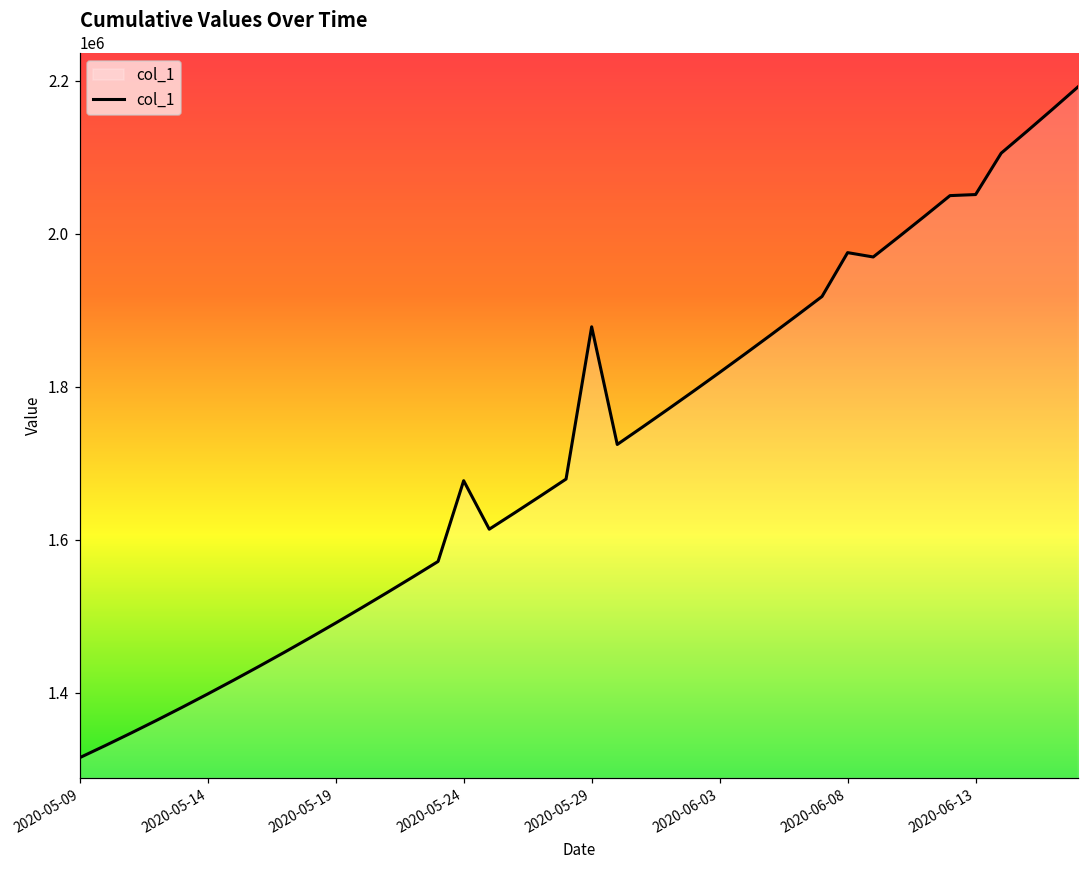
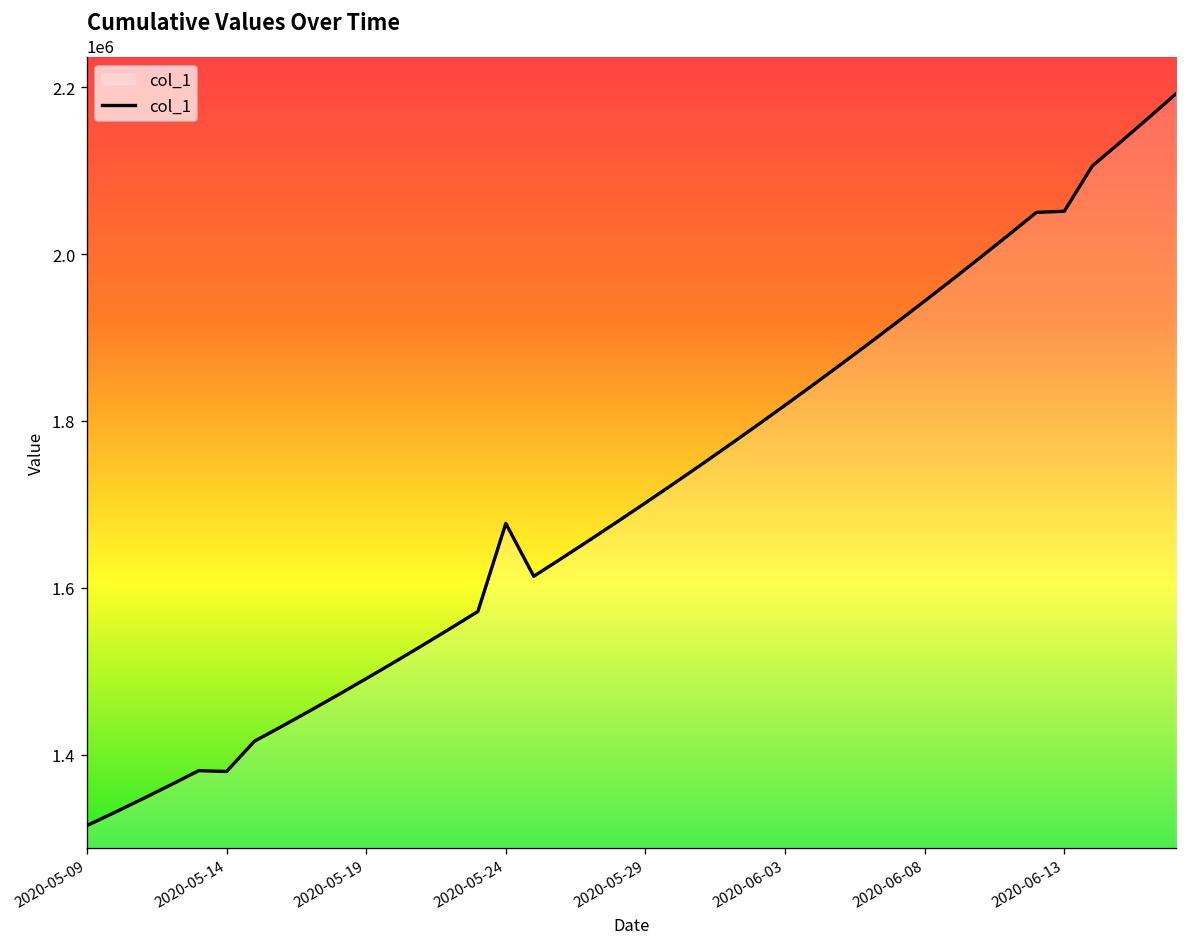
  {
    "2020-05-09": 1320000,
-   "2020-05-14": 1400000,
+   "2020-05-14": 1380000,
    "2020-05-19": 1490000,
    "2020-05-24": 1680000,
-   "2020-05-29": 1880000,
+   "2020-05-29": 1700000,
    "2020-06-03": 1820000,
-   "2020-06-08": 1980000,
+   "2020-06-08": 1940000,
    "2020-06-13": 2050000
  }
